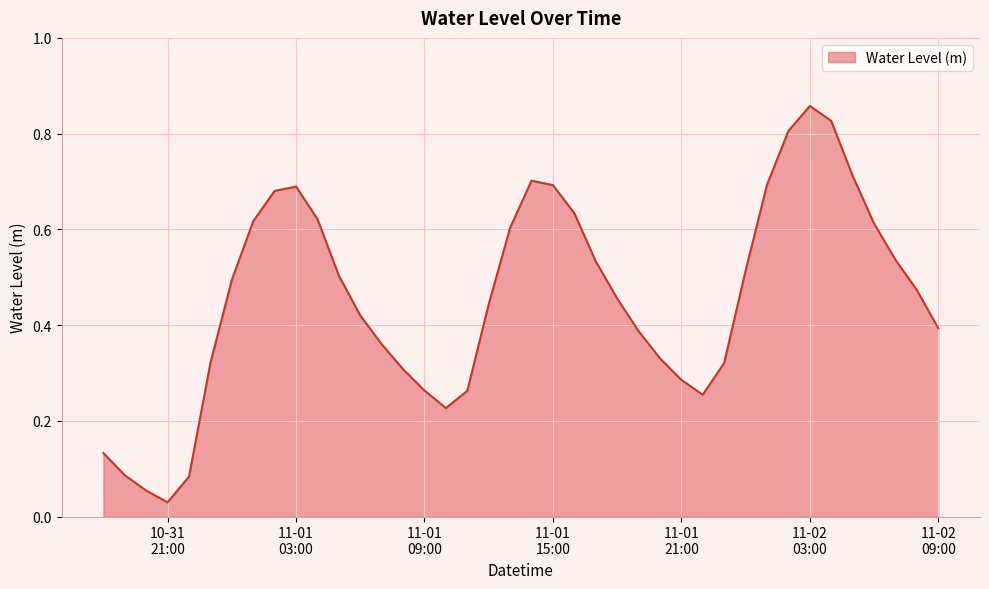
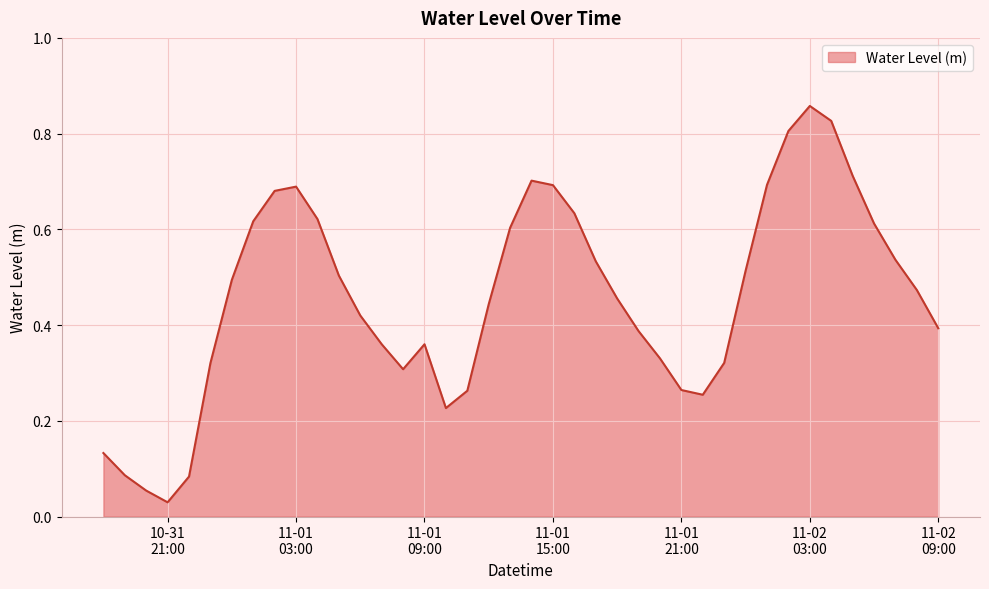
  {
    "10-31 21:00": 0.03,
    "11-01 03:00": 0.69,
-   "11-01 09:00": 0.26,
+   "11-01 09:00": 0.36,
    "11-01 15:00": 0.69,
-   "11-01 21:00": 0.29,
+   "11-01 21:00": 0.26,
    "11-02 03:00": 0.86,
    "11-02 09:00": 0.39
  }
